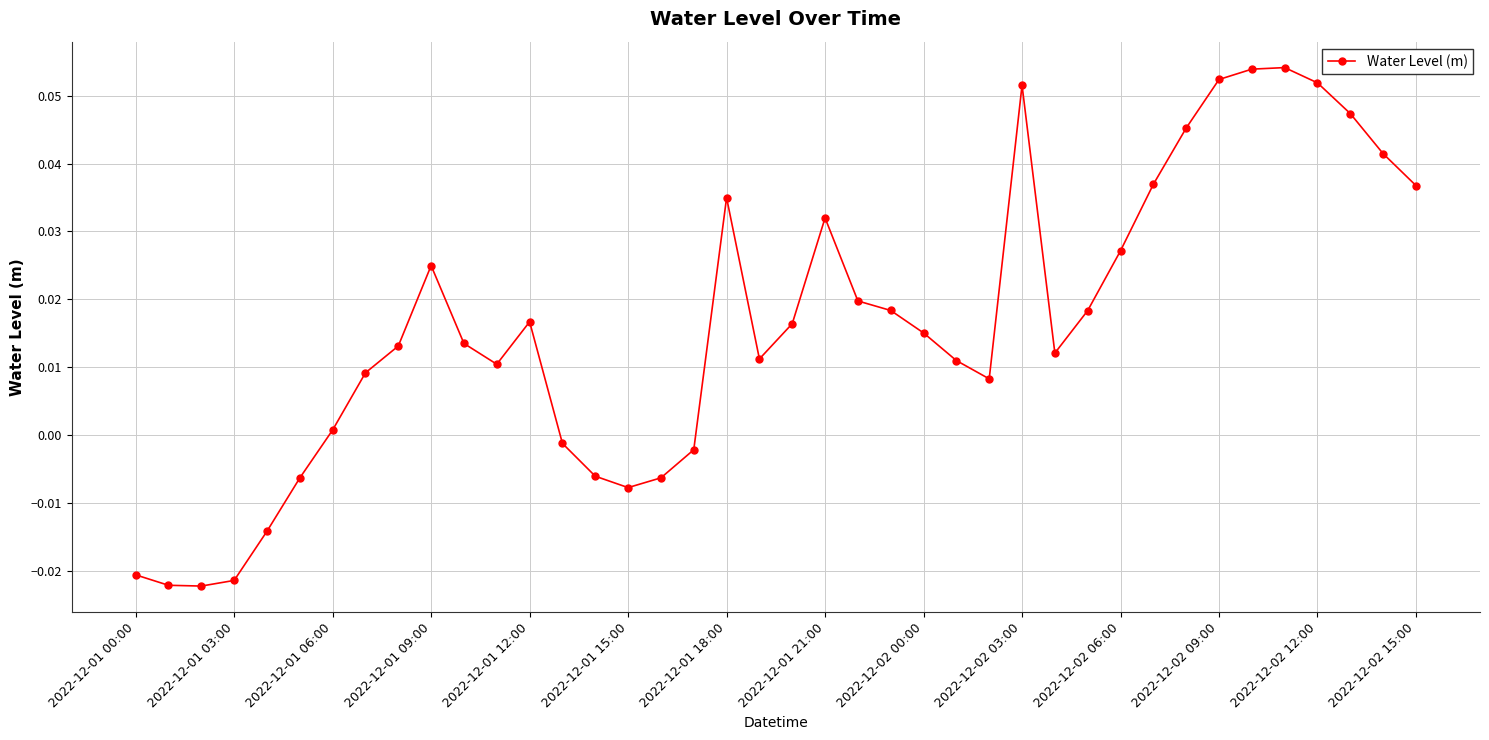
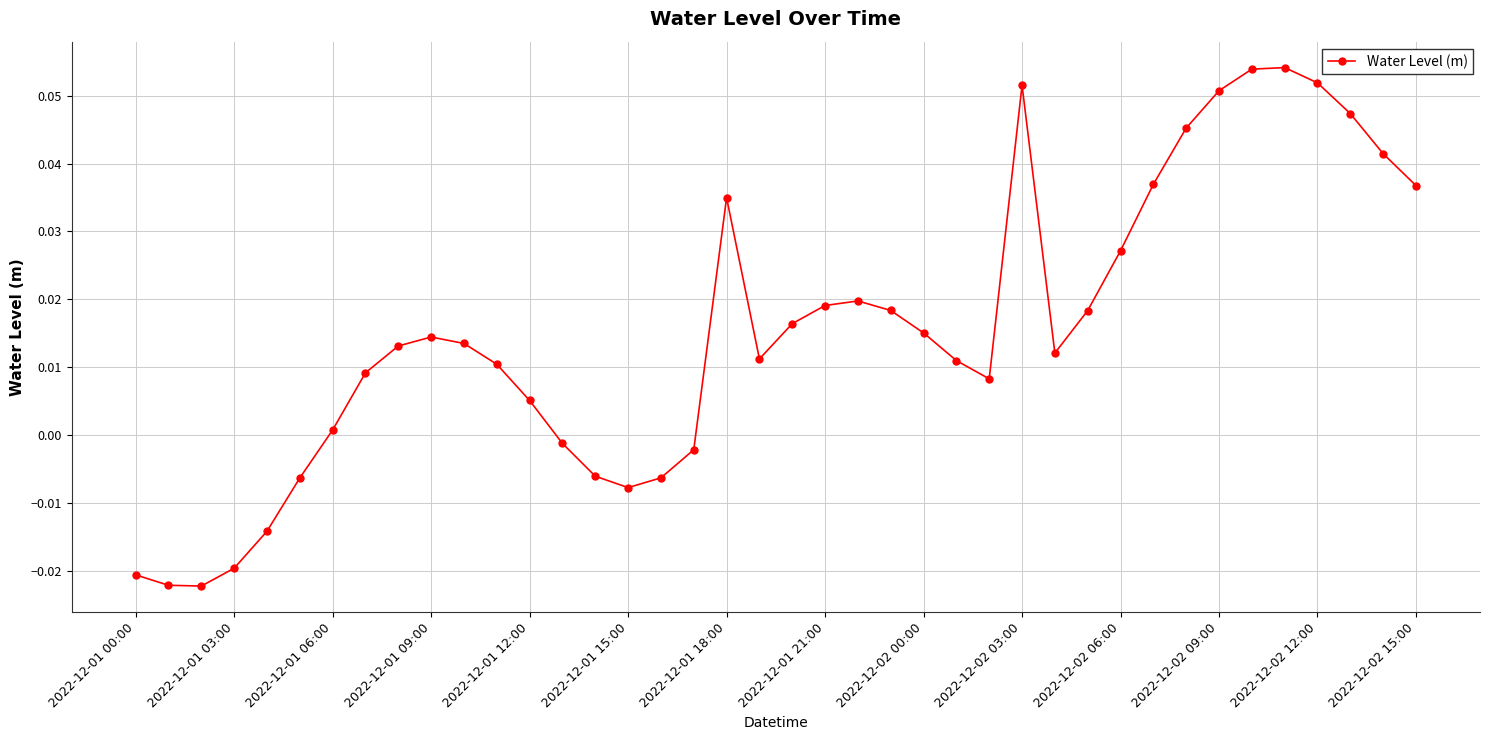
  {
    "2022-12-01 00:00": -0.021,
-   "2022-12-01 03:00": -0.021,
+   "2022-12-01 03:00": -0.020,
    "2022-12-01 06:00": 0.001,
-   "2022-12-01 09:00": 0.025,
-   "2022-12-01 12:00": 0.017,
+   "2022-12-01 09:00": 0.014,
+   "2022-12-01 12:00": 0.005,
    "2022-12-01 15:00": -0.008,
    "2022-12-01 18:00": 0.035,
-   "2022-12-01 21:00": 0.032,
+   "2022-12-01 21:00": 0.019,
    "2022-12-02 00:00": 0.015,
    "2022-12-02 03:00": 0.052,
    "2022-12-02 06:00": 0.027,
-   "2022-12-02 09:00": 0.052,
+   "2022-12-02 09:00": 0.051,
    "2022-12-02 12:00": 0.052,
    "2022-12-02 15:00": 0.037
  }
